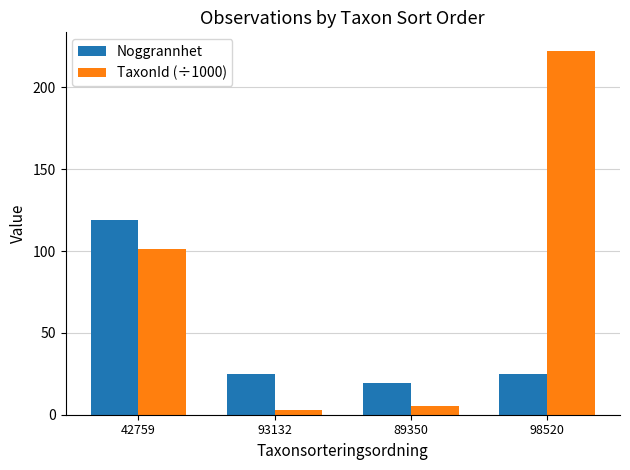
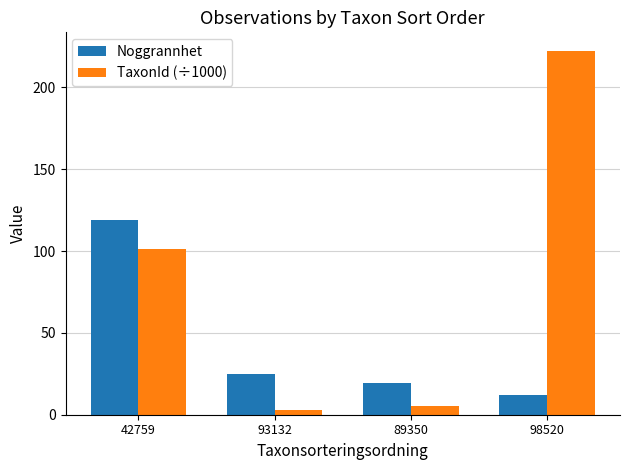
  {
    "Noggrannhet": {
      "42759": 119,
      "93132": 25,
      "89350": 19,
-     "98520": 25
+     "98520": 12
    },
    "TaxonId (÷1000)": {
      "42759": 101,
      "93132": 3,
      "89350": 5,
      "98520": 222
    }
  }
